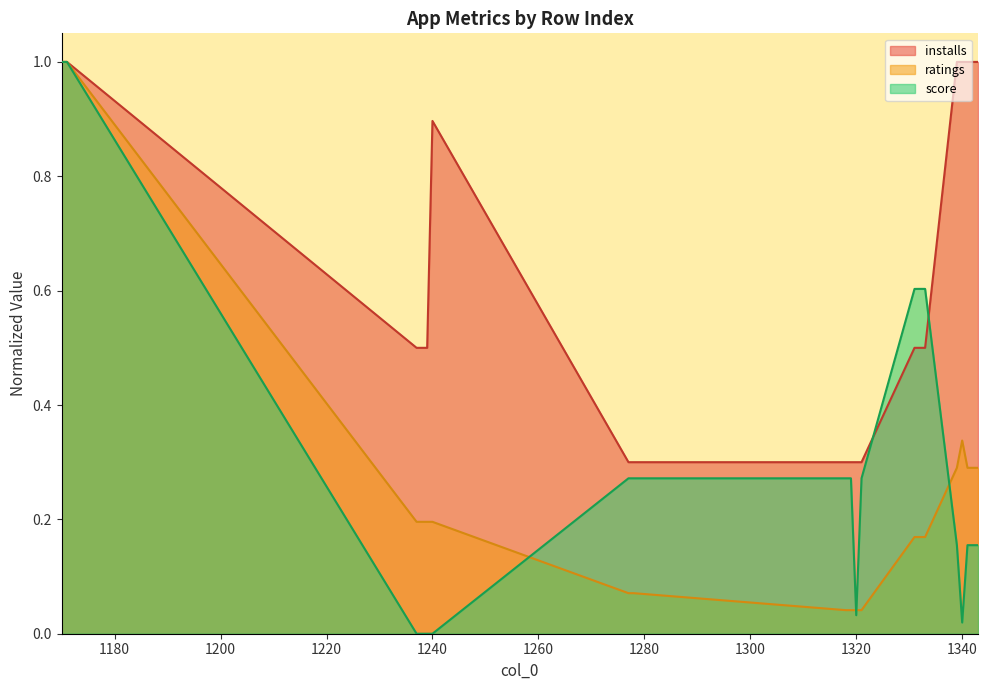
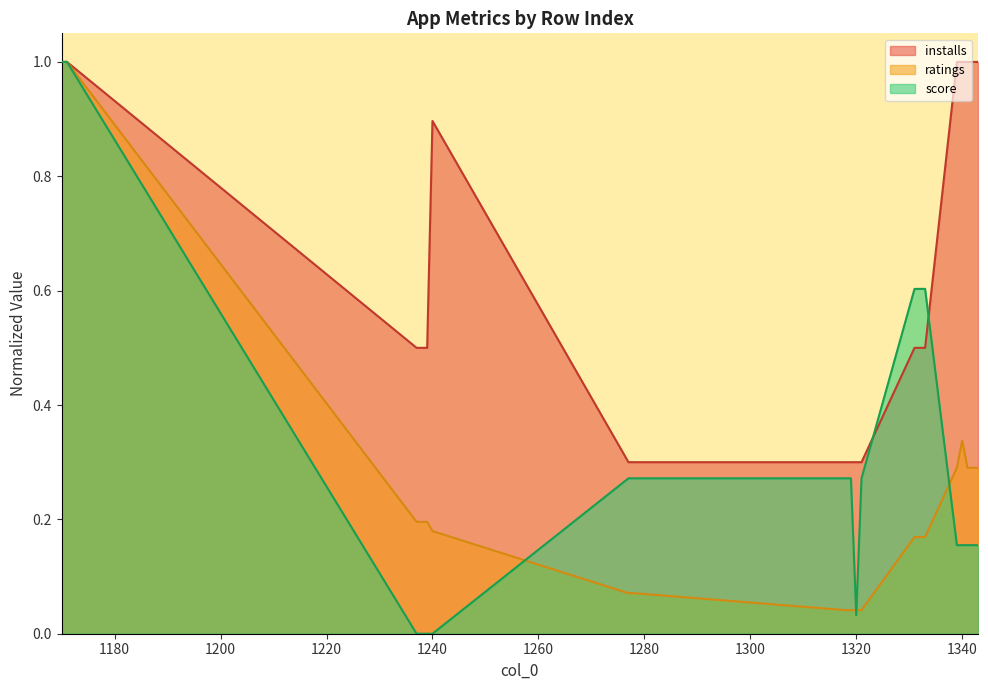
  {
    "installs": {
      "1240": 0.90,
      "1320": 0.30
    },
    "ratings": {
-     "1240": 0.20,
+     "1240": 0.18,
      "1320": 0.04,
      "1340": 0.34
    },
    "score": {
      "1240": 0.00,
      "1320": 0.03,
-     "1340": 0.02
+     "1340": 0.15
    }
  }
